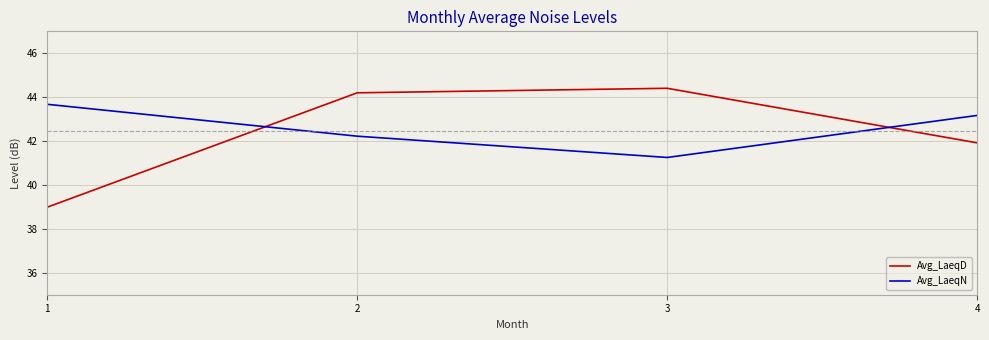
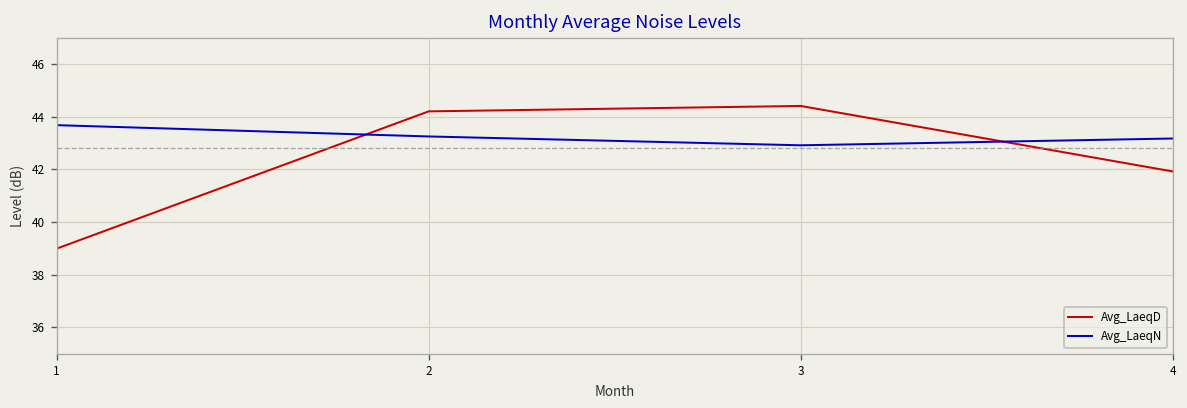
  {
    "Avg_LaeqD": {
      "1": 39.0,
      "2": 44.2,
      "3": 44.4,
      "4": 41.9
    },
    "Avg_LaeqN": {
      "1": 43.7,
-     "2": 42.2,
-     "3": 41.3,
+     "2": 43.2,
+     "3": 42.9,
      "4": 43.2
    }
  }
